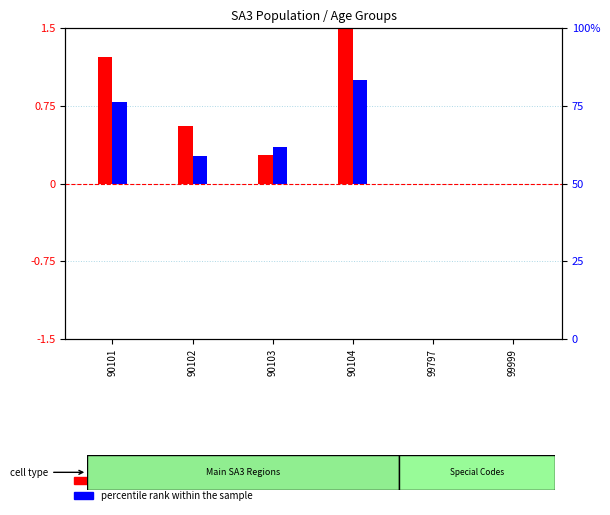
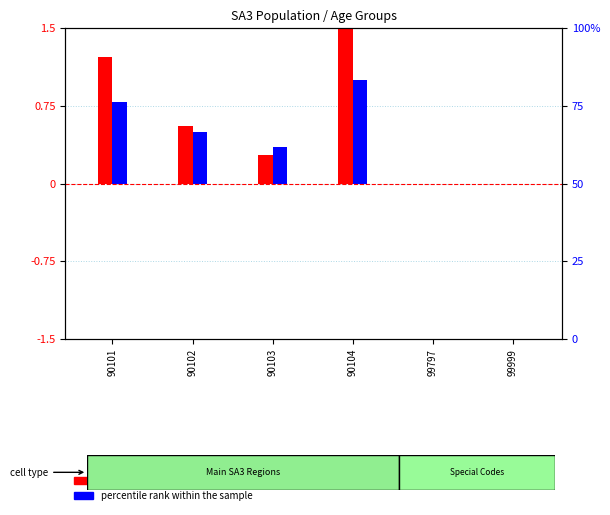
  {
    "percentile rank within the sample": {
      "90101": 0.78,
-     "90102": 0.26,
+     "90102": 0.50,
      "90103": 0.35,
      "90104": 1.00,
      "99797": 0.00,
      "99999": 0.00
    }
  }
